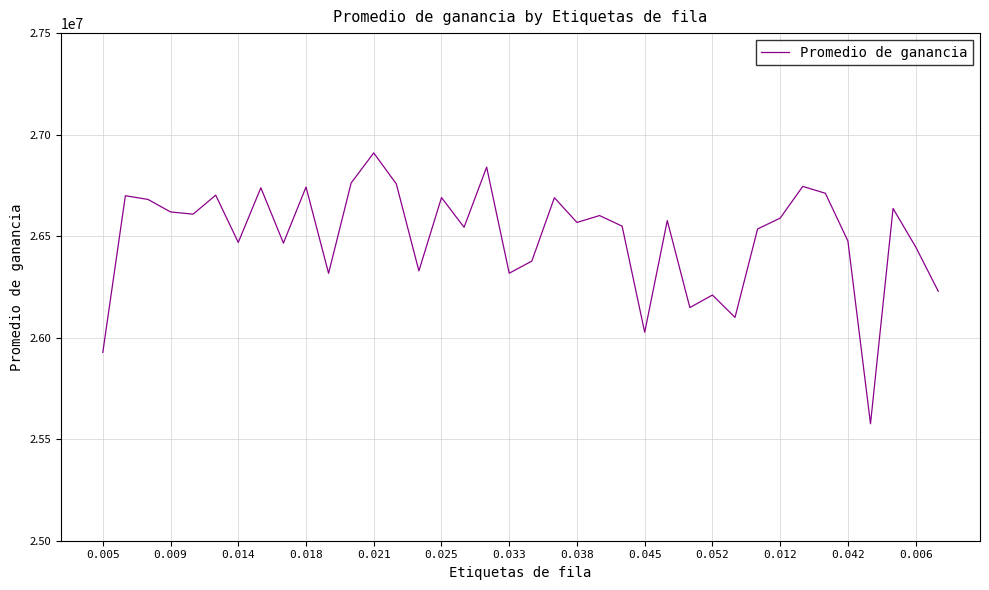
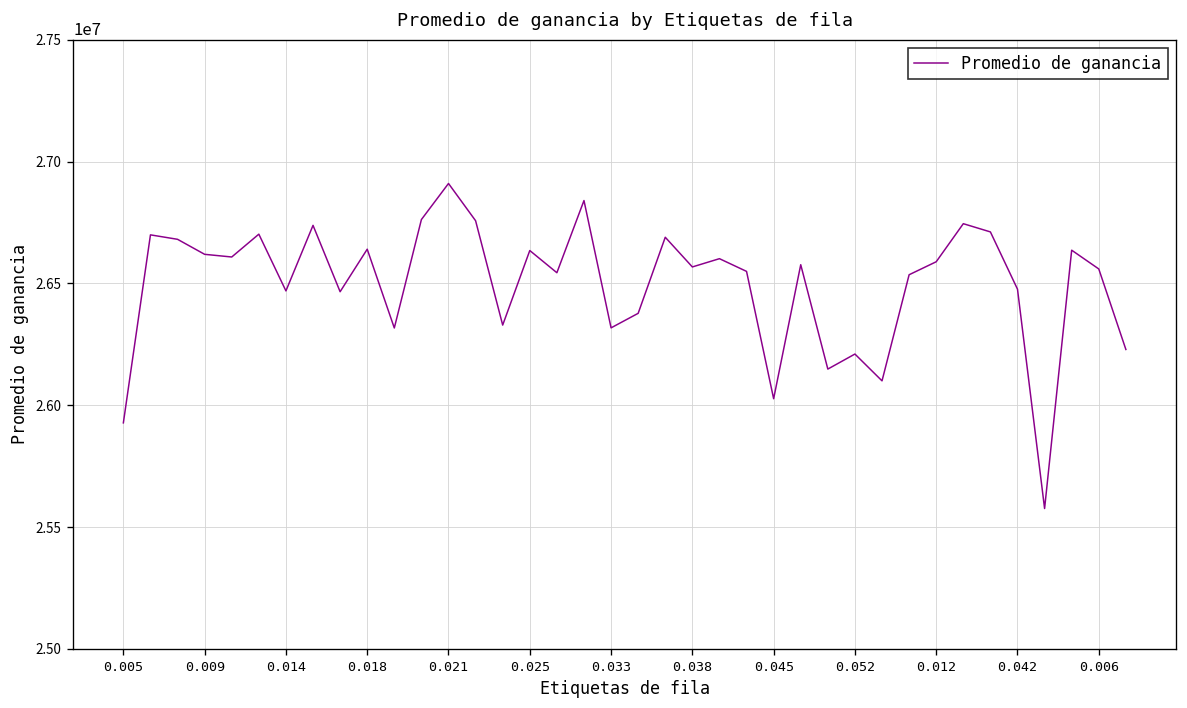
  {
    "0.005": 25930000,
    "0.009": 26620000,
    "0.014": 26470000,
-   "0.018": 26740000,
+   "0.018": 26640000,
    "0.021": 26910000,
-   "0.025": 26690000,
+   "0.025": 26630000,
    "0.033": 26320000,
    "0.038": 26570000,
    "0.045": 26030000,
    "0.052": 26210000,
    "0.012": 26590000,
    "0.042": 26480000,
-   "0.006": 26450000
+   "0.006": 26560000
  }
